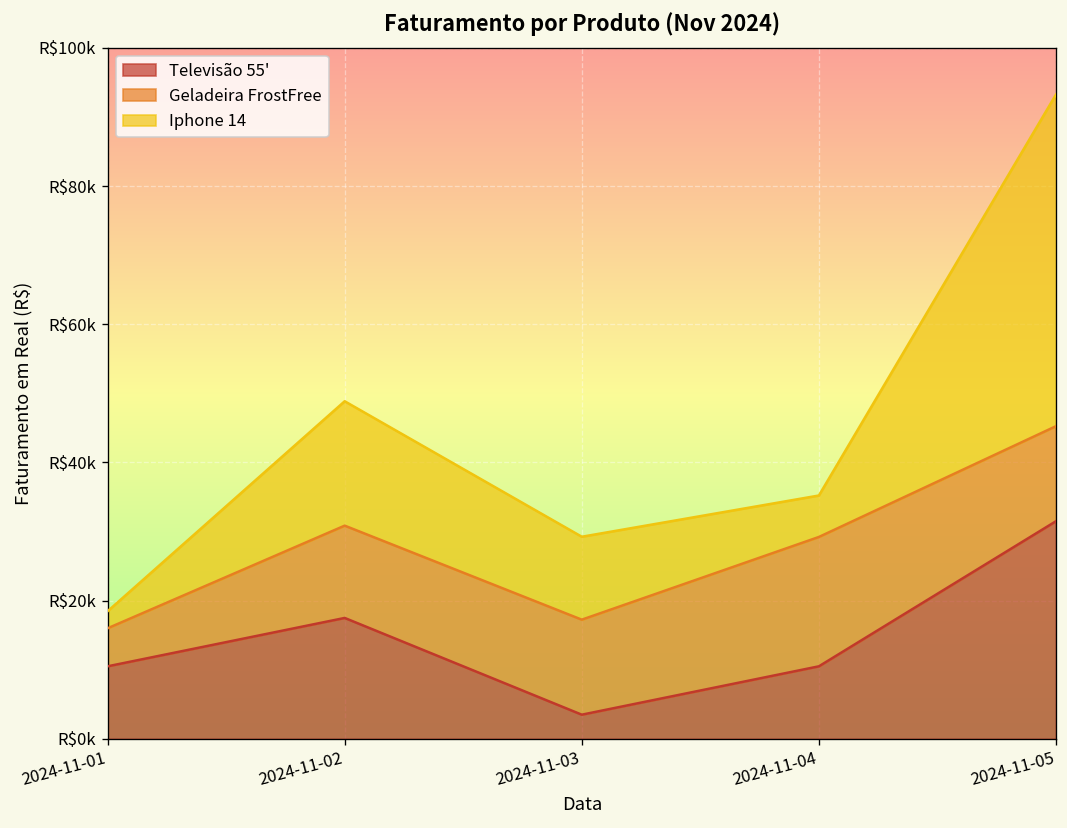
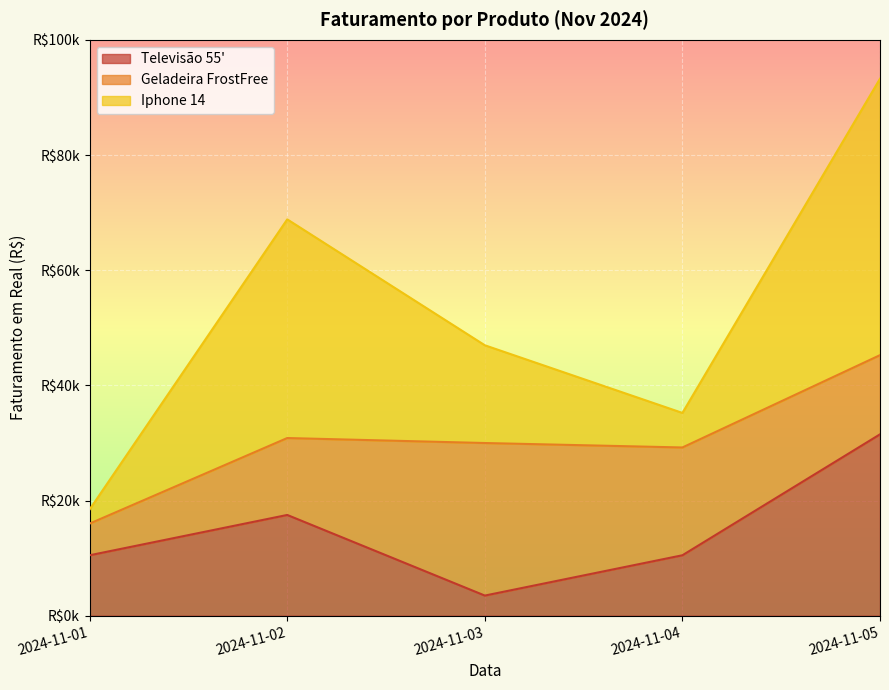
  {
    "Televisão 55'": {
      "2024-11-01": "R$10000",
      "2024-11-02": "R$17000",
      "2024-11-03": "R$3000",
      "2024-11-04": "R$10000",
      "2024-11-05": "R$31000"
    },
    "Geladeira FrostFree": {
      "2024-11-01": "R$5000",
      "2024-11-02": "R$13000",
-     "2024-11-03": "R$14000",
+     "2024-11-03": "R$26000",
      "2024-11-04": "R$19000",
      "2024-11-05": "R$14000"
    },
    "Iphone 14": {
      "2024-11-01": "R$2000",
-     "2024-11-02": "R$18000",
-     "2024-11-03": "R$12000",
+     "2024-11-02": "R$38000",
+     "2024-11-03": "R$17000",
      "2024-11-04": "R$6000",
      "2024-11-05": "R$48000"
    }
  }
